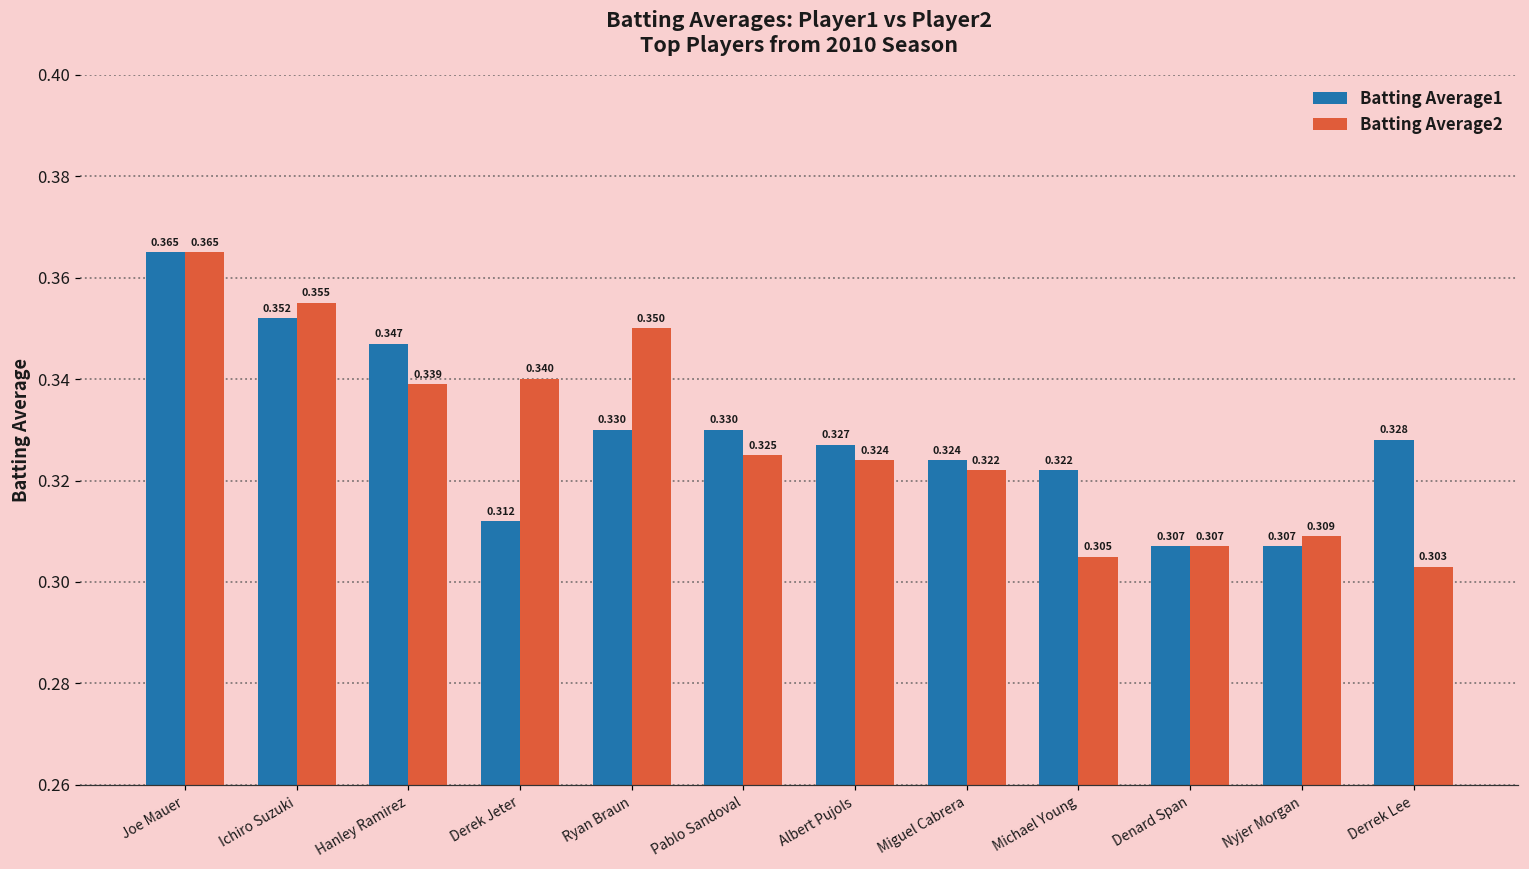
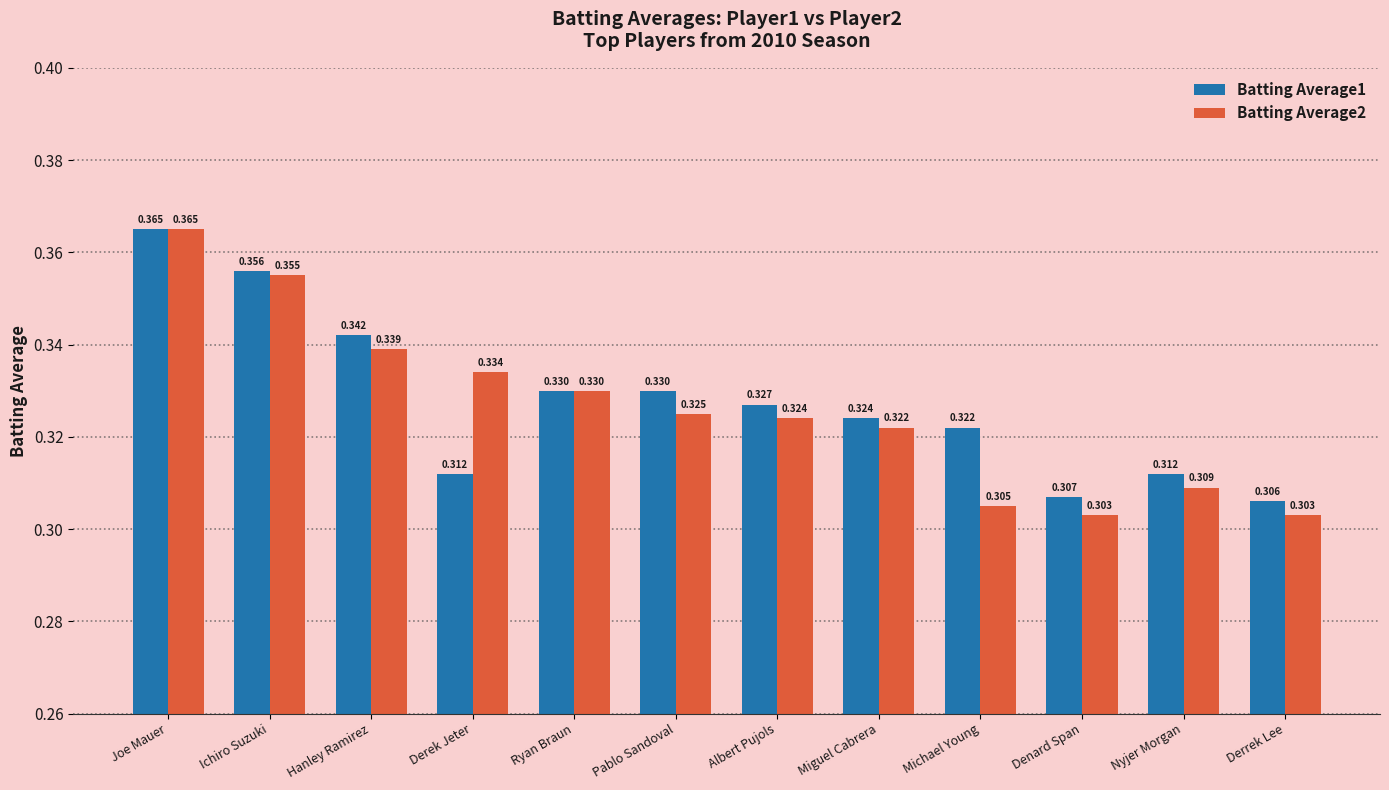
  {
    "Batting Average1": {
      "Joe Mauer": 0.365,
-     "Ichiro Suzuki": 0.352,
-     "Hanley Ramirez": 0.347,
+     "Ichiro Suzuki": 0.356,
+     "Hanley Ramirez": 0.342,
      "Derek Jeter": 0.312,
      "Ryan Braun": 0.330,
      "Pablo Sandoval": 0.330,
      "Albert Pujols": 0.327,
      "Miguel Cabrera": 0.324,
      "Michael Young": 0.322,
      "Denard Span": 0.307,
-     "Nyjer Morgan": 0.307,
-     "Derrek Lee": 0.328
+     "Nyjer Morgan": 0.312,
+     "Derrek Lee": 0.306
    },
    "Batting Average2": {
      "Joe Mauer": 0.365,
      "Ichiro Suzuki": 0.355,
      "Hanley Ramirez": 0.339,
-     "Derek Jeter": 0.340,
-     "Ryan Braun": 0.350,
+     "Derek Jeter": 0.334,
+     "Ryan Braun": 0.330,
      "Pablo Sandoval": 0.325,
      "Albert Pujols": 0.324,
      "Miguel Cabrera": 0.322,
      "Michael Young": 0.305,
-     "Denard Span": 0.307,
+     "Denard Span": 0.303,
      "Nyjer Morgan": 0.309,
      "Derrek Lee": 0.303
    }
  }
